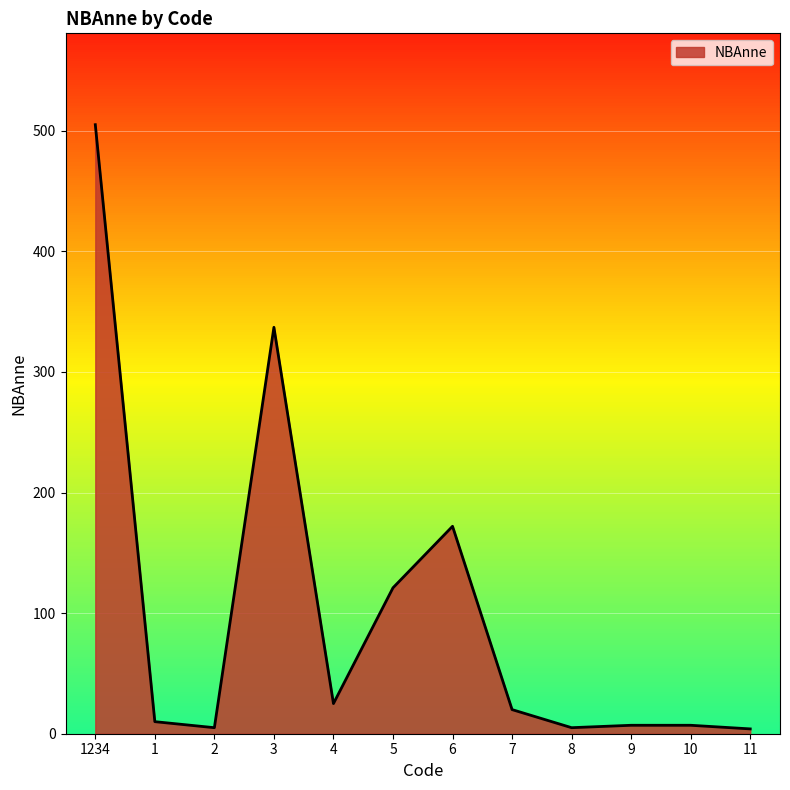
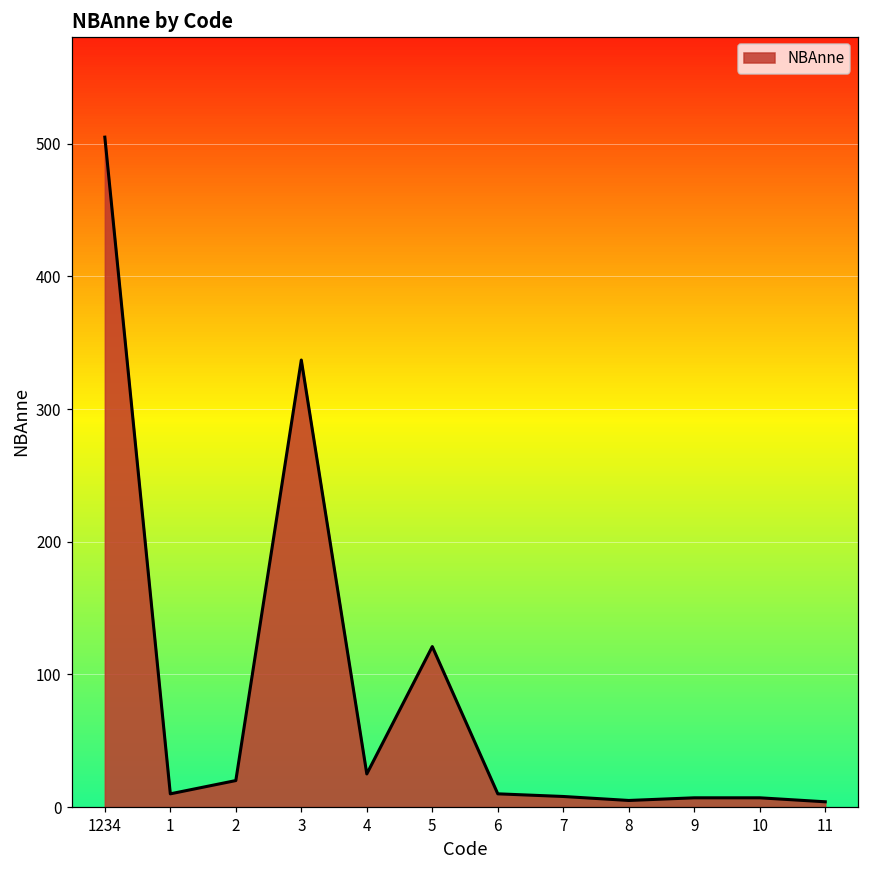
  {
    "1234": 505,
    "1": 10,
-   "2": 5,
+   "2": 20,
    "3": 337,
    "4": 25,
    "5": 121,
-   "6": 172,
-   "7": 20,
+   "6": 10,
+   "7": 8,
    "8": 5,
    "9": 7,
    "10": 7,
    "11": 4
  }
